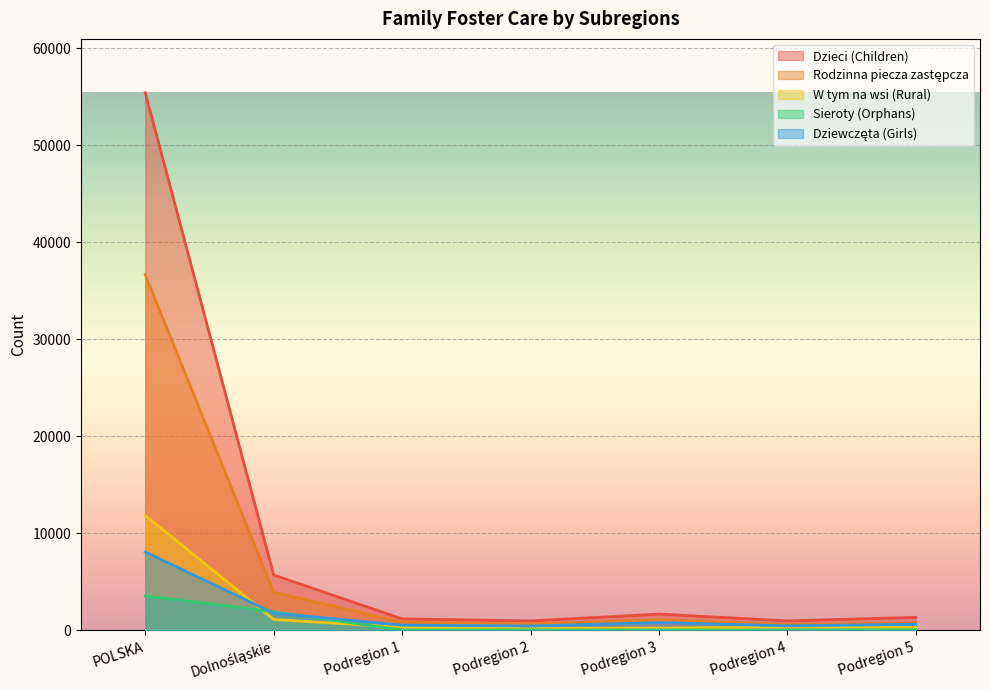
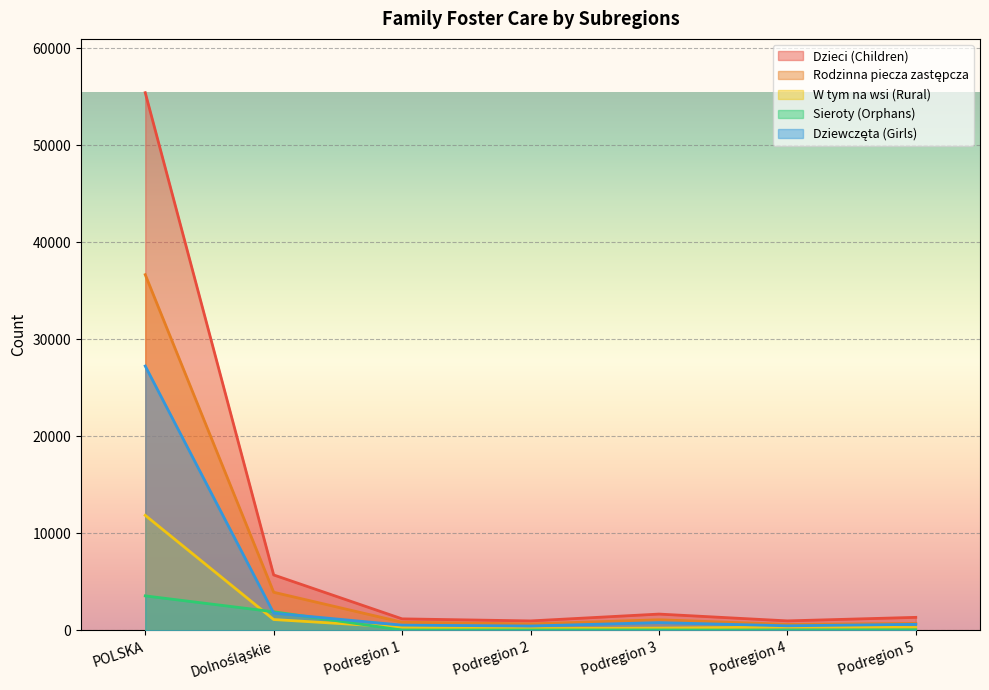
  {
    "Sieroty (Orphans)": {
      "POLSKA": 4000,
      "Podregion 1": 0,
      "Podregion 4": 0
    },
    "Dziewczęta (Girls)": {
-     "POLSKA": 8000,
+     "POLSKA": 27000,
      "Podregion 3": 1000
    }
  }
